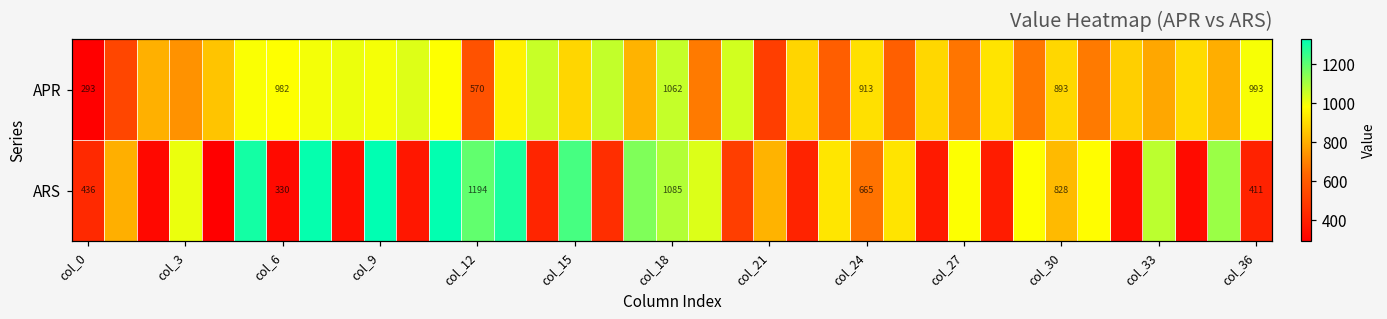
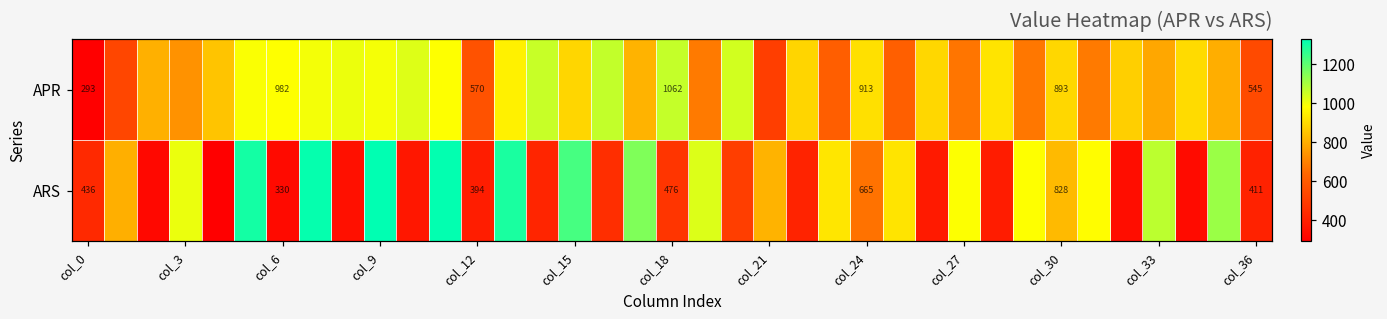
  {
    "APR": {
      "col_0": 293,
      "col_6": 982,
      "col_12": 570,
      "col_18": 1062,
      "col_24": 913,
      "col_30": 893,
-     "col_36": 993
+     "col_36": 545
    },
    "ARS": {
      "col_0": 436,
      "col_6": 330,
-     "col_12": 1194,
-     "col_18": 1085,
+     "col_12": 394,
+     "col_18": 476,
      "col_24": 665,
      "col_30": 828,
      "col_36": 411
    }
  }
